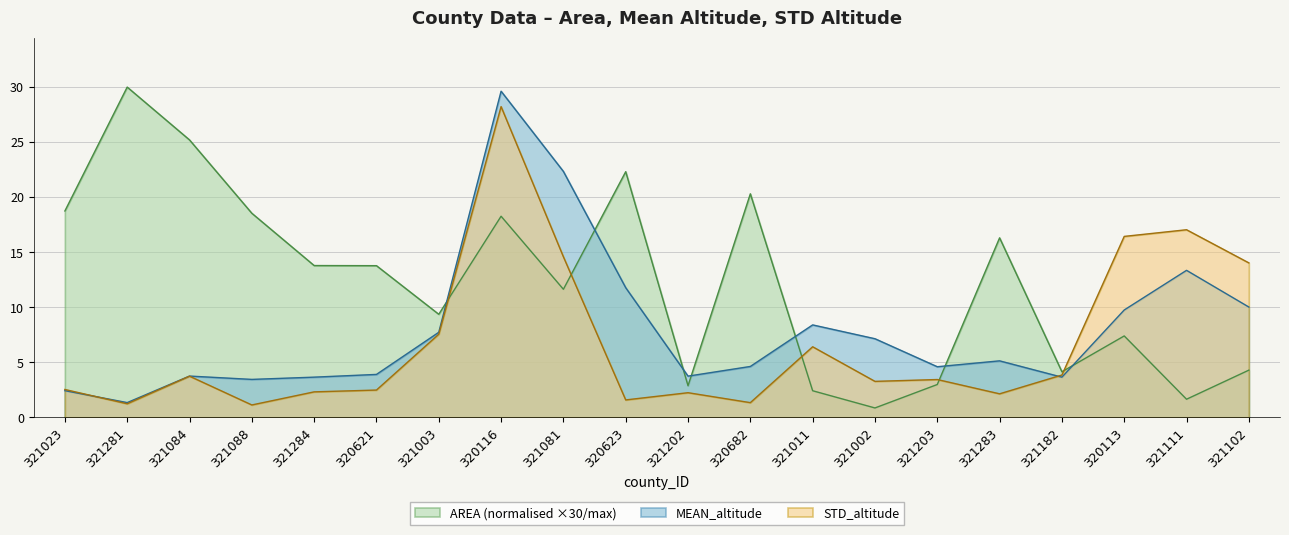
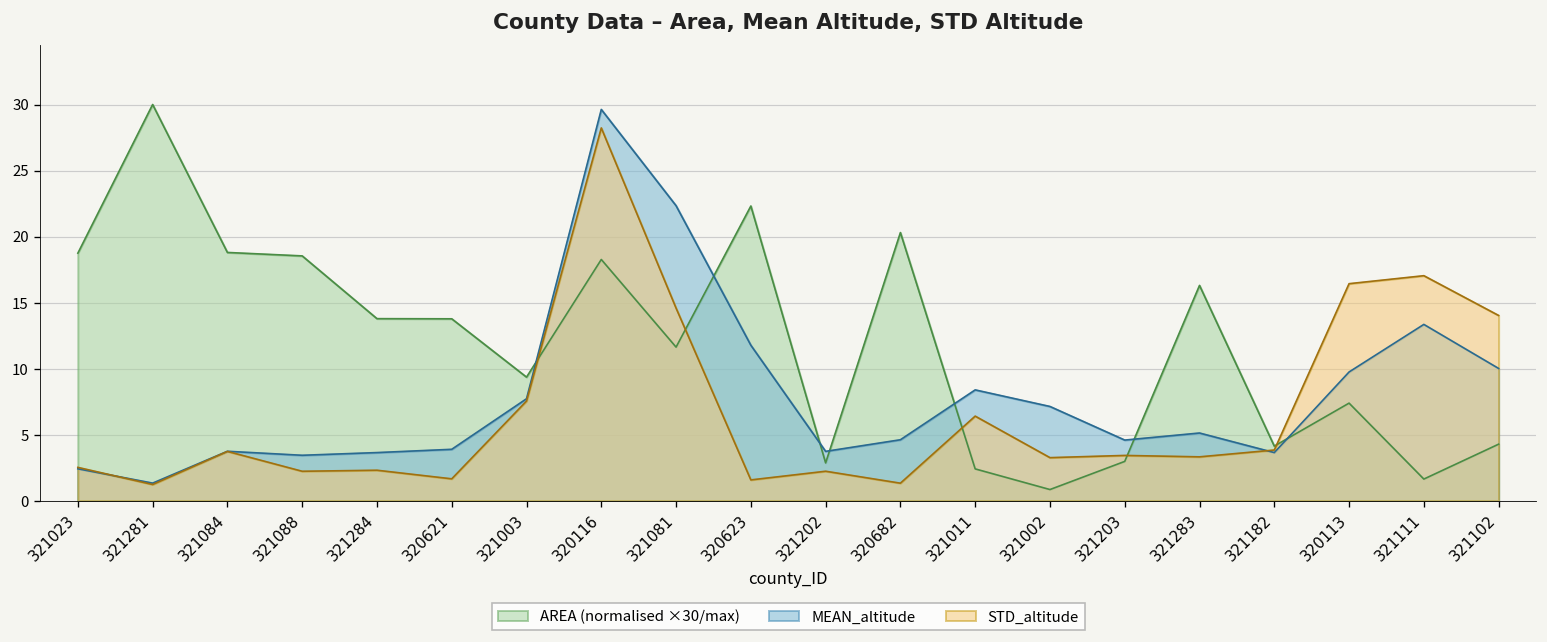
  {
    "AREA (normalised ×30/max)": {
      "321023": 18.7,
      "321281": 30.0,
-     "321084": 25.2,
+     "321084": 18.8,
      "321088": 18.5,
      "321284": 13.8,
      "320621": 13.8,
      "321003": 9.4,
      "320116": 18.3,
      "321081": 11.6,
      "320623": 22.3,
      "321202": 2.9,
      "320682": 20.3,
      "321011": 2.4,
      "321002": 0.9,
      "321203": 3.0,
      "321283": 16.3,
      "321182": 4.1,
      "320113": 7.4,
      "321111": 1.6,
      "321102": 4.3
    },
    "MEAN_altitude": {
      "321088": 3.4,
      "321284": 3.6,
      "320621": 3.9,
      "320116": 29.6,
      "321081": 22.3,
      "320623": 11.8,
      "321202": 3.7,
      "320682": 4.6,
      "321011": 8.4,
      "321002": 7.1,
      "321203": 4.6,
      "321283": 5.1,
      "320113": 9.8,
      "321111": 13.4,
      "321102": 10.0
    },
    "STD_altitude": {
-     "321088": 1.1,
+     "321088": 2.2,
      "321284": 2.3,
-     "320621": 2.5,
+     "320621": 1.7,
      "320116": 28.2,
      "321081": 14.6,
      "320623": 1.6,
      "321202": 2.2,
      "320682": 1.3,
      "321011": 6.4,
      "321002": 3.3,
      "321203": 3.4,
-     "321283": 2.1,
+     "321283": 3.3,
      "320113": 16.4,
      "321111": 17.0,
      "321102": 14.0
    }
  }
